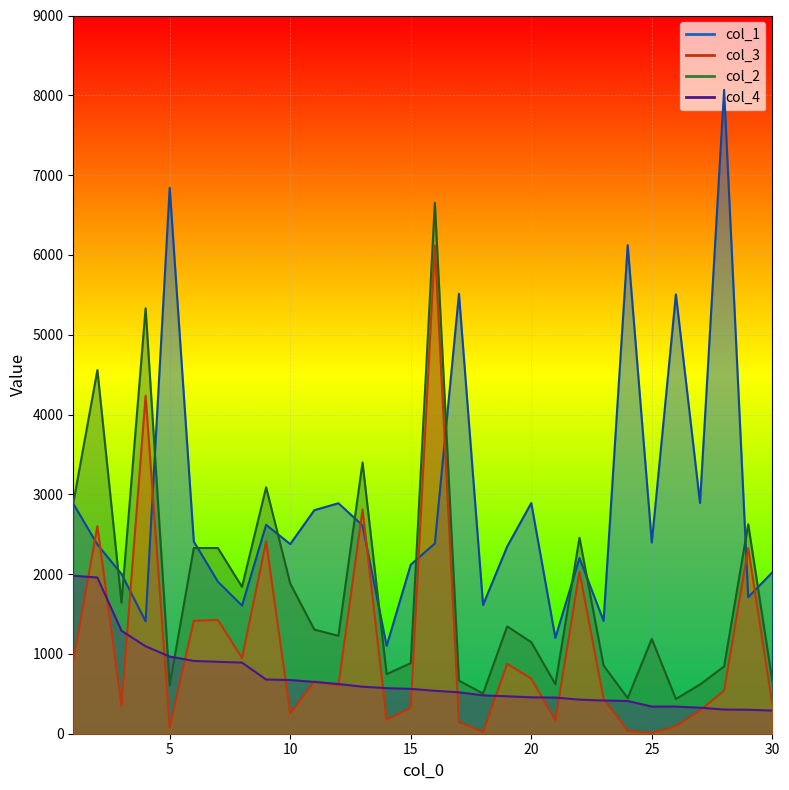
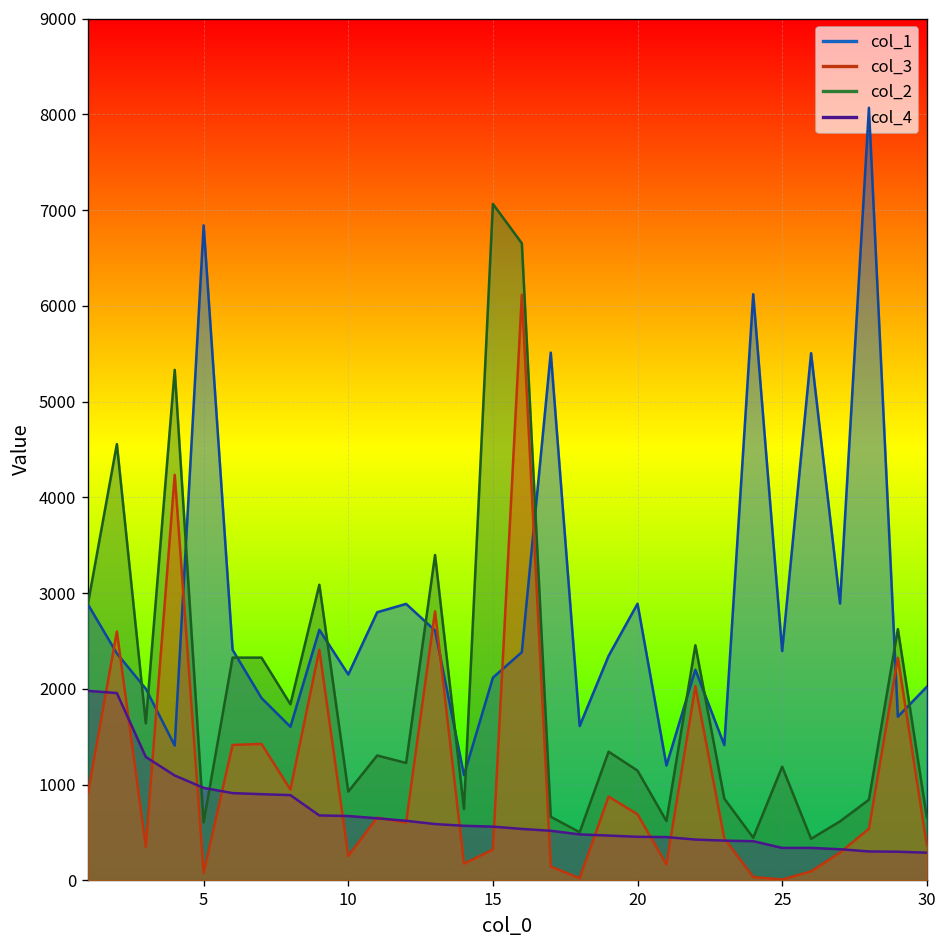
  {
    "col_1": {
      "5": 6800,
-     "10": 2400,
+     "10": 2200,
      "15": 2100,
      "20": 2900,
      "25": 2400,
      "30": 2000
    },
    "col_2": {
      "5": 600,
-     "10": 1900,
-     "15": 900,
+     "10": 900,
+     "15": 7100,
      "20": 1100,
      "25": 1200,
      "30": 700
    }
  }
